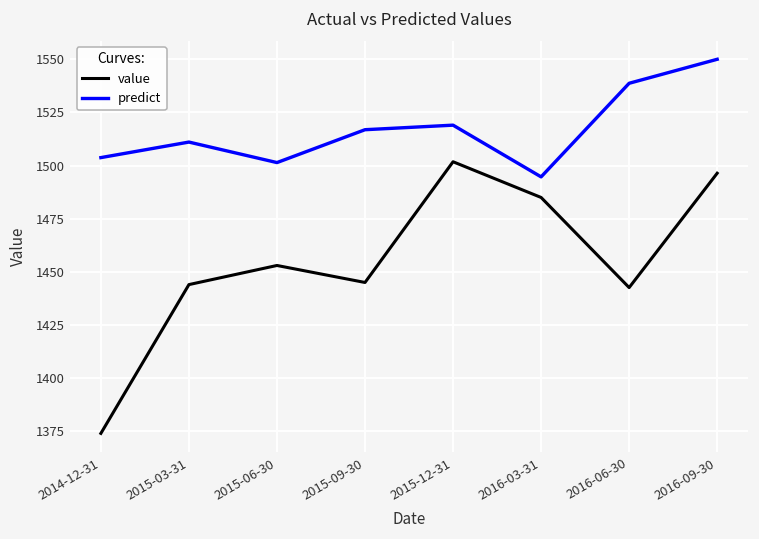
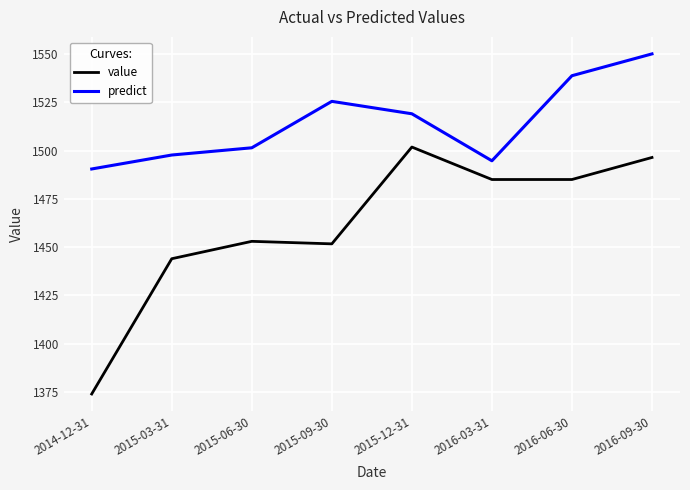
  {
    "value": {
      "2014-12-31": 1374,
      "2015-03-31": 1444,
      "2015-06-30": 1453,
-     "2015-09-30": 1445,
+     "2015-09-30": 1452,
      "2015-12-31": 1502,
      "2016-03-31": 1485,
-     "2016-06-30": 1443,
+     "2016-06-30": 1485,
      "2016-09-30": 1496
    },
    "predict": {
-     "2014-12-31": 1504,
-     "2015-03-31": 1511,
+     "2014-12-31": 1490,
+     "2015-03-31": 1498,
      "2015-06-30": 1501,
-     "2015-09-30": 1517,
+     "2015-09-30": 1525,
      "2015-12-31": 1519,
      "2016-03-31": 1495,
      "2016-06-30": 1539,
      "2016-09-30": 1550
    }
  }
